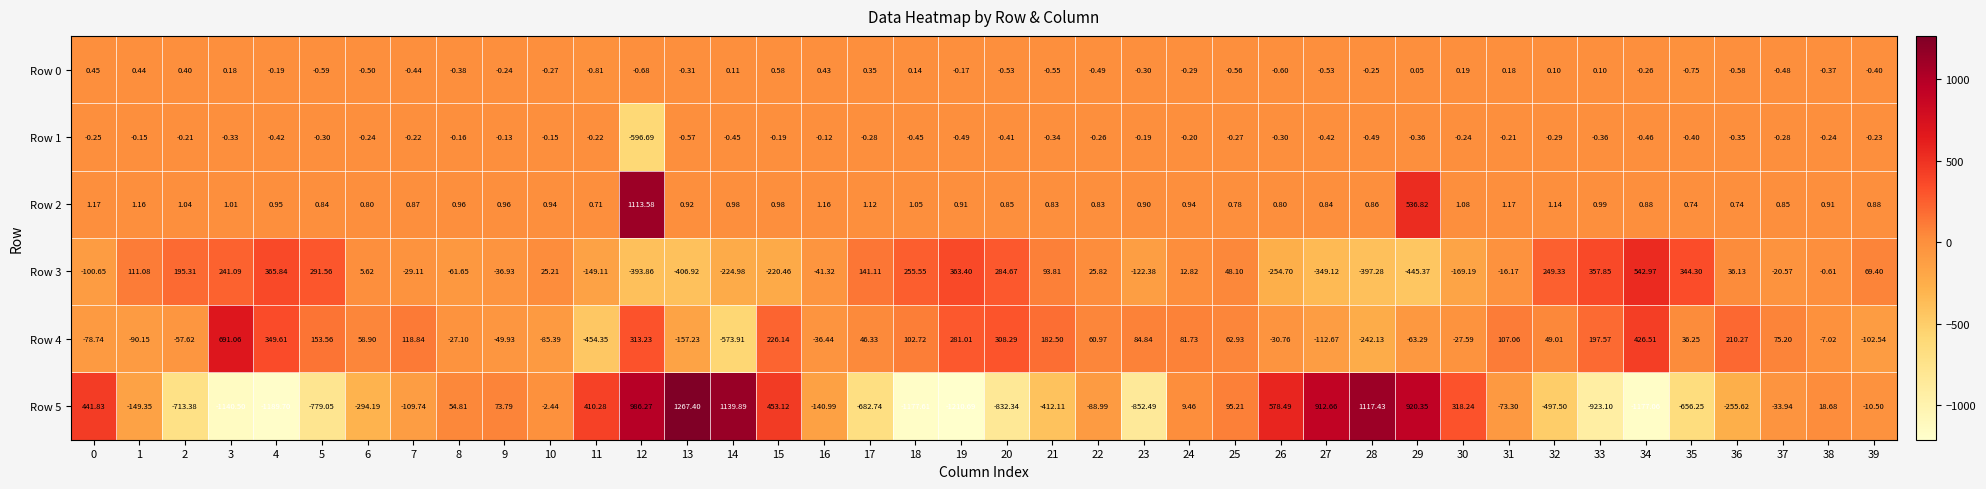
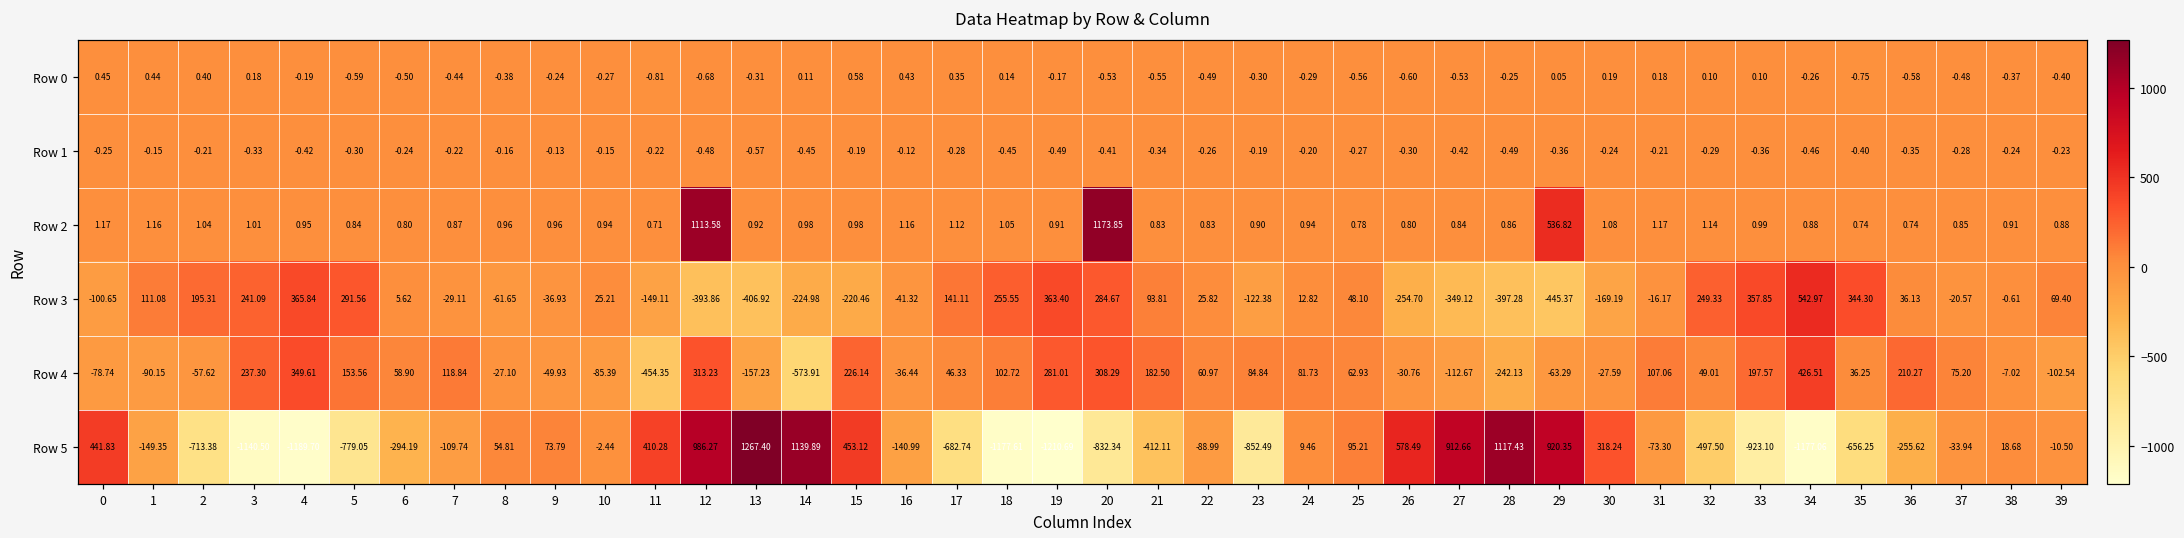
  {
    "Row 1": {
      "0": -0.25,
      "1": -0.15,
      "2": -0.21,
      "3": -0.33,
      "4": -0.42,
      "5": -0.30,
      "6": -0.24,
      "7": -0.22,
      "8": -0.16,
      "9": -0.13,
      "10": -0.15,
      "11": -0.22,
-     "12": -596.69,
+     "12": -0.48,
      "13": -0.57,
      "14": -0.45,
      "15": -0.19,
      "16": -0.12,
      "17": -0.28,
      "18": -0.45,
      "19": -0.49,
      "20": -0.41,
      "21": -0.34,
      "22": -0.26,
      "23": -0.19,
      "24": -0.20,
      "25": -0.27,
      "26": -0.30,
      "27": -0.42,
      "28": -0.49,
      "29": -0.36,
      "30": -0.24,
      "31": -0.21,
      "32": -0.29,
      "33": -0.36,
      "34": -0.46,
      "35": -0.40,
      "36": -0.35,
      "37": -0.28,
      "38": -0.24,
      "39": -0.23
    },
    "Row 2": {
      "0": 1.17,
      "1": 1.16,
      "2": 1.04,
      "3": 1.01,
      "4": 0.95,
      "5": 0.84,
      "6": 0.80,
      "7": 0.87,
      "8": 0.96,
      "9": 0.96,
      "10": 0.94,
      "11": 0.71,
      "12": 1113.58,
      "13": 0.92,
      "14": 0.98,
      "15": 0.98,
      "16": 1.16,
      "17": 1.12,
      "18": 1.05,
      "19": 0.91,
-     "20": 0.85,
+     "20": 1173.85,
      "21": 0.83,
      "22": 0.83,
      "23": 0.90,
      "24": 0.94,
      "25": 0.78,
      "26": 0.80,
      "27": 0.84,
      "28": 0.86,
      "29": 536.82,
      "30": 1.08,
      "31": 1.17,
      "32": 1.14,
      "33": 0.99,
      "34": 0.88,
      "35": 0.74,
      "36": 0.74,
      "37": 0.85,
      "38": 0.91,
      "39": 0.88
    },
    "Row 4": {
      "0": -78.74,
      "1": -90.15,
      "2": -57.62,
-     "3": 691.06,
+     "3": 237.30,
      "4": 349.61,
      "5": 153.56,
      "6": 58.90,
      "7": 118.84,
      "8": -27.10,
      "9": -49.93,
      "10": -85.39,
      "11": -454.35,
      "12": 313.23,
      "13": -157.23,
      "14": -573.91,
      "15": 226.14,
      "16": -36.44,
      "17": 46.33,
      "18": 102.72,
      "19": 281.01,
      "20": 308.29,
      "21": 182.50,
      "22": 60.97,
      "23": 84.84,
      "24": 81.73,
      "25": 62.93,
      "26": -30.76,
      "27": -112.67,
      "28": -242.13,
      "29": -63.29,
      "30": -27.59,
      "31": 107.06,
      "32": 49.01,
      "33": 197.57,
      "34": 426.51,
      "35": 36.25,
      "36": 210.27,
      "37": 75.20,
      "38": -7.02,
      "39": -102.54
    }
  }
